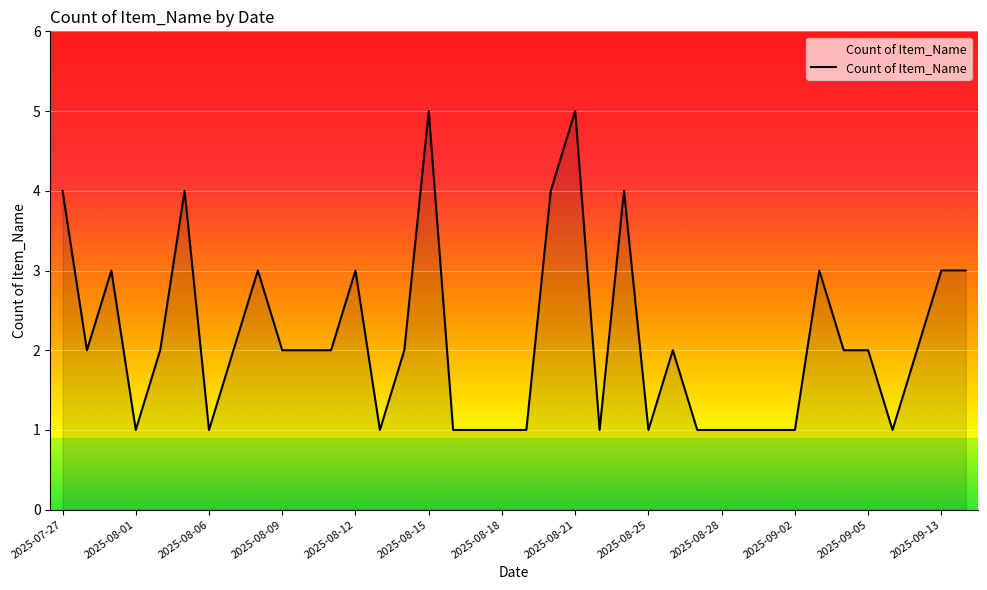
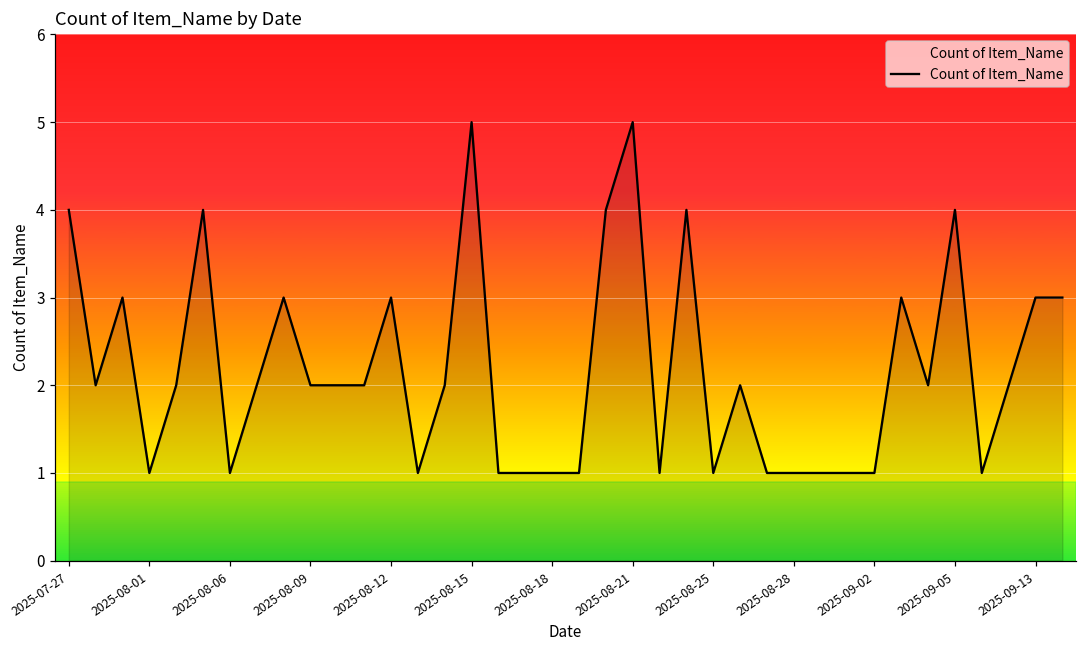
  {
    "2025-07-27": 4,
    "2025-08-01": 1,
    "2025-08-06": 1,
    "2025-08-09": 2,
    "2025-08-12": 3,
    "2025-08-15": 5,
    "2025-08-18": 1,
    "2025-08-21": 5,
    "2025-08-25": 1,
    "2025-08-28": 1,
    "2025-09-02": 1,
-   "2025-09-05": 2,
+   "2025-09-05": 4,
    "2025-09-13": 3
  }
